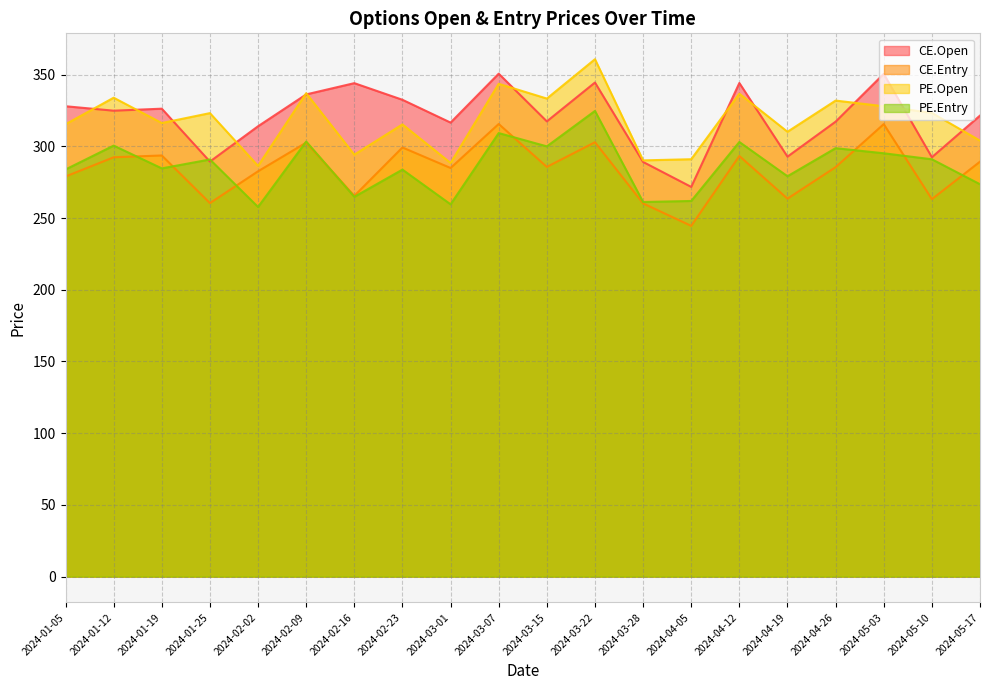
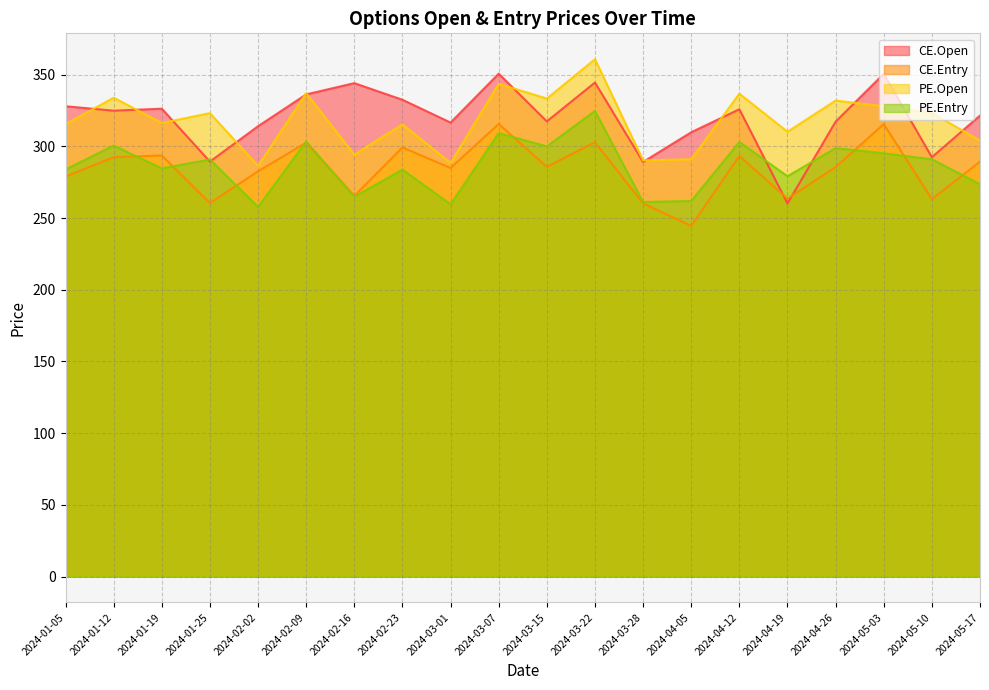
  {
    "CE.Open": {
      "2024-01-05": 328,
      "2024-01-12": 325,
      "2024-01-19": 326,
      "2024-02-02": 314,
      "2024-02-16": 344,
      "2024-02-23": 333,
      "2024-03-01": 317,
      "2024-03-07": 351,
      "2024-03-15": 317,
      "2024-03-22": 345,
-     "2024-04-05": 272,
-     "2024-04-12": 344,
-     "2024-04-19": 293,
+     "2024-04-05": 310,
+     "2024-04-12": 326,
+     "2024-04-19": 260,
      "2024-04-26": 317,
      "2024-05-17": 322
    },
    "PE.Entry": {
      "2024-01-05": 284,
      "2024-01-12": 301,
      "2024-01-19": 285,
      "2024-02-02": 258,
      "2024-02-23": 284,
      "2024-03-01": 260,
      "2024-03-07": 309,
      "2024-03-15": 300,
      "2024-03-22": 325,
      "2024-04-05": 262,
      "2024-04-12": 303,
      "2024-04-19": 279,
      "2024-04-26": 299,
      "2024-05-03": 295,
      "2024-05-17": 274
    }
  }
